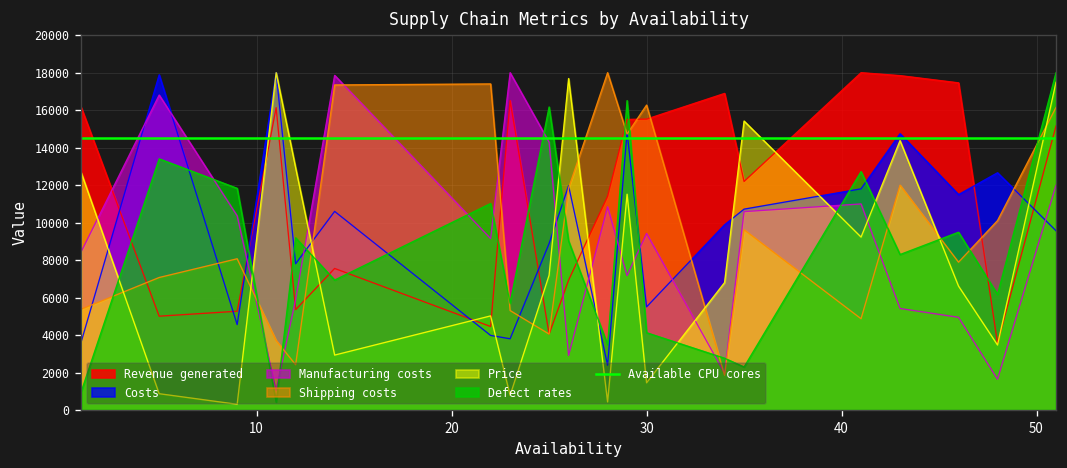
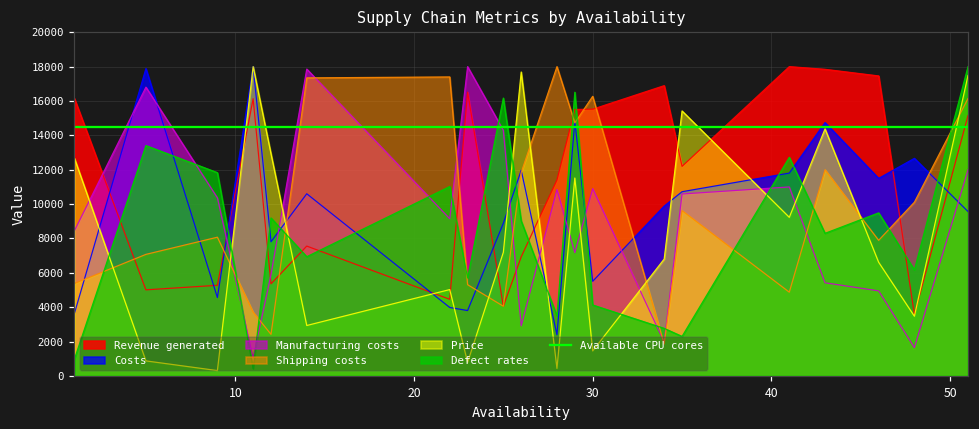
  {
    "Revenue generated": {
      "30": 15500
    },
    "Costs": {
      "30": 5500
    },
    "Manufacturing costs": {
-     "30": 9400
+     "30": 10900
    },
    "Shipping costs": {
      "30": 16300
    },
    "Defect rates": {
      "30": 4100
    }
  }
